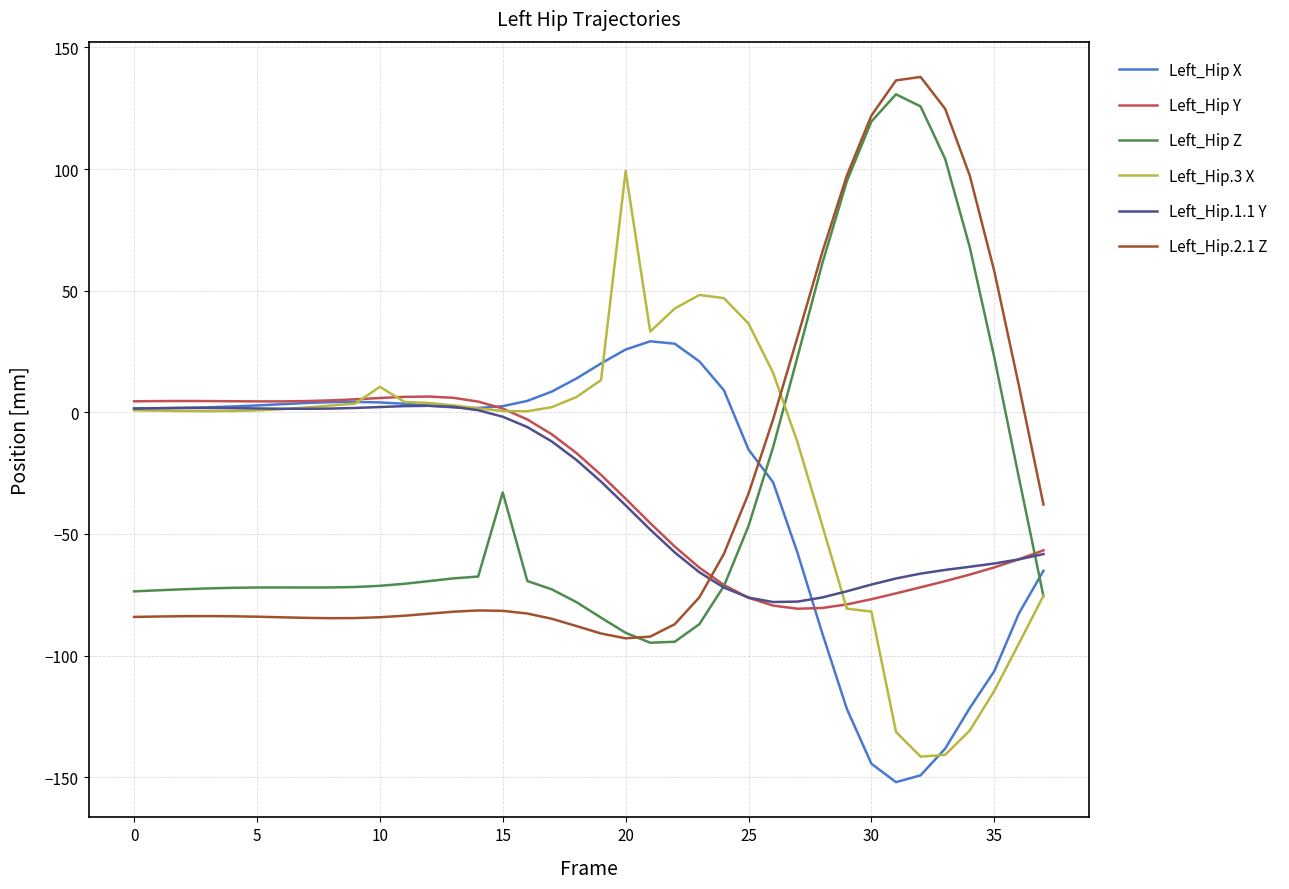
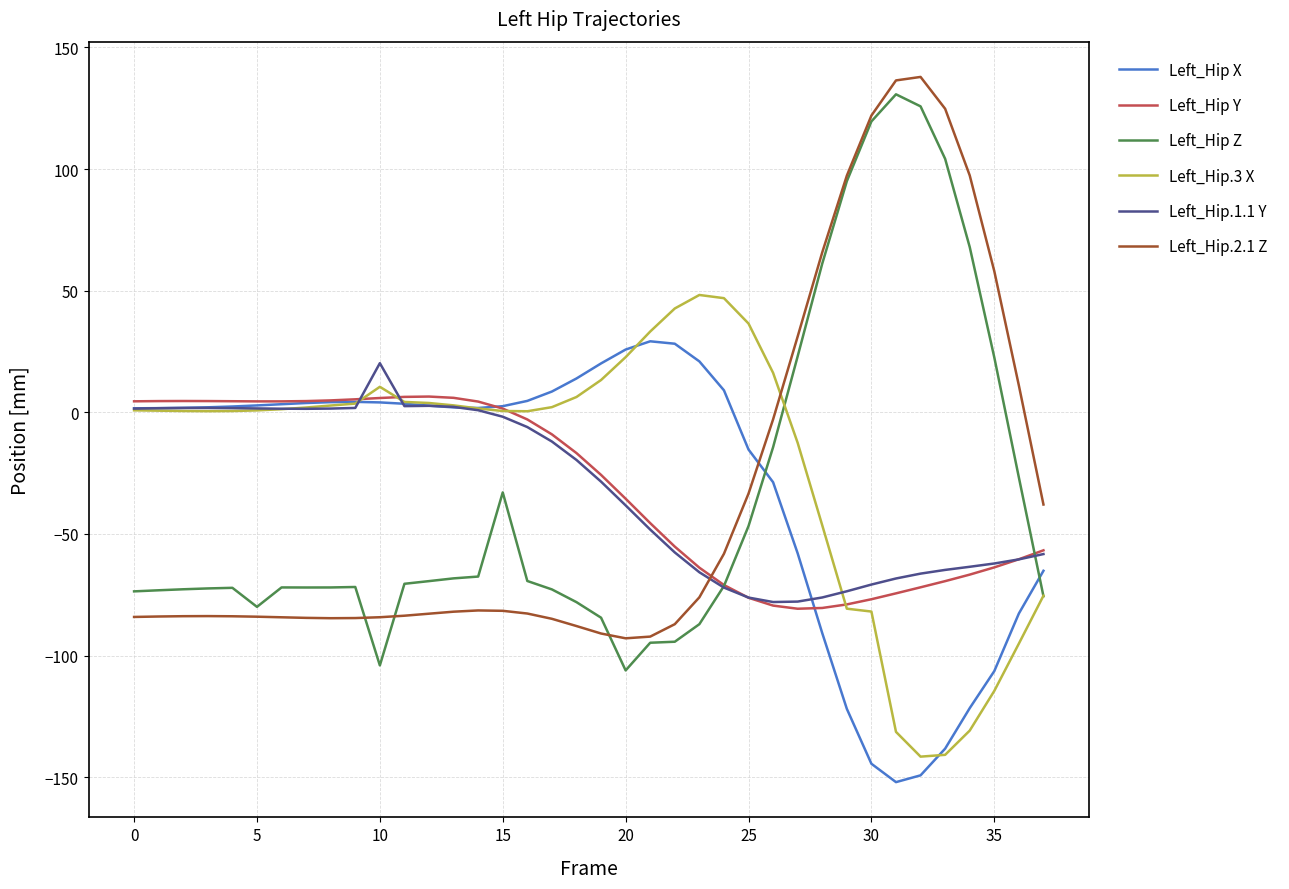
  {
    "Left_Hip X": {
      "5": 3,
      "10": 4,
      "20": 26,
      "25": -15,
      "30": -144,
      "35": -106
    },
    "Left_Hip Z": {
      "0": -74,
-     "5": -72,
-     "10": -71,
+     "5": -80,
+     "10": -104,
      "15": -33,
-     "20": -91,
+     "20": -106,
      "25": -47,
      "30": 120,
      "35": 23
    },
    "Left_Hip.3 X": {
      "10": 10,
-     "20": 99,
+     "20": 23,
      "25": 36,
      "30": -82,
      "35": -115
    },
    "Left_Hip.1.1 Y": {
-     "10": 2,
+     "10": 20,
      "15": -2,
      "20": -38,
      "30": -71,
      "35": -62
    }
  }
